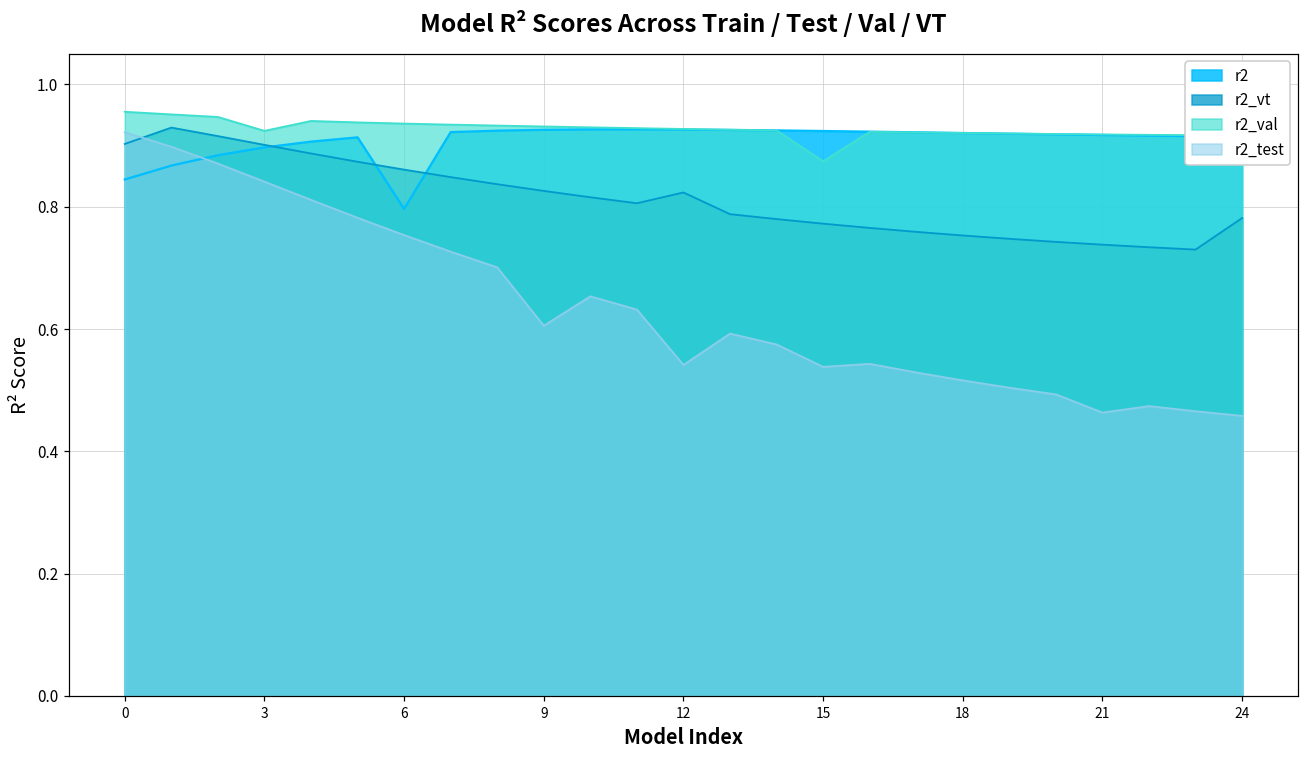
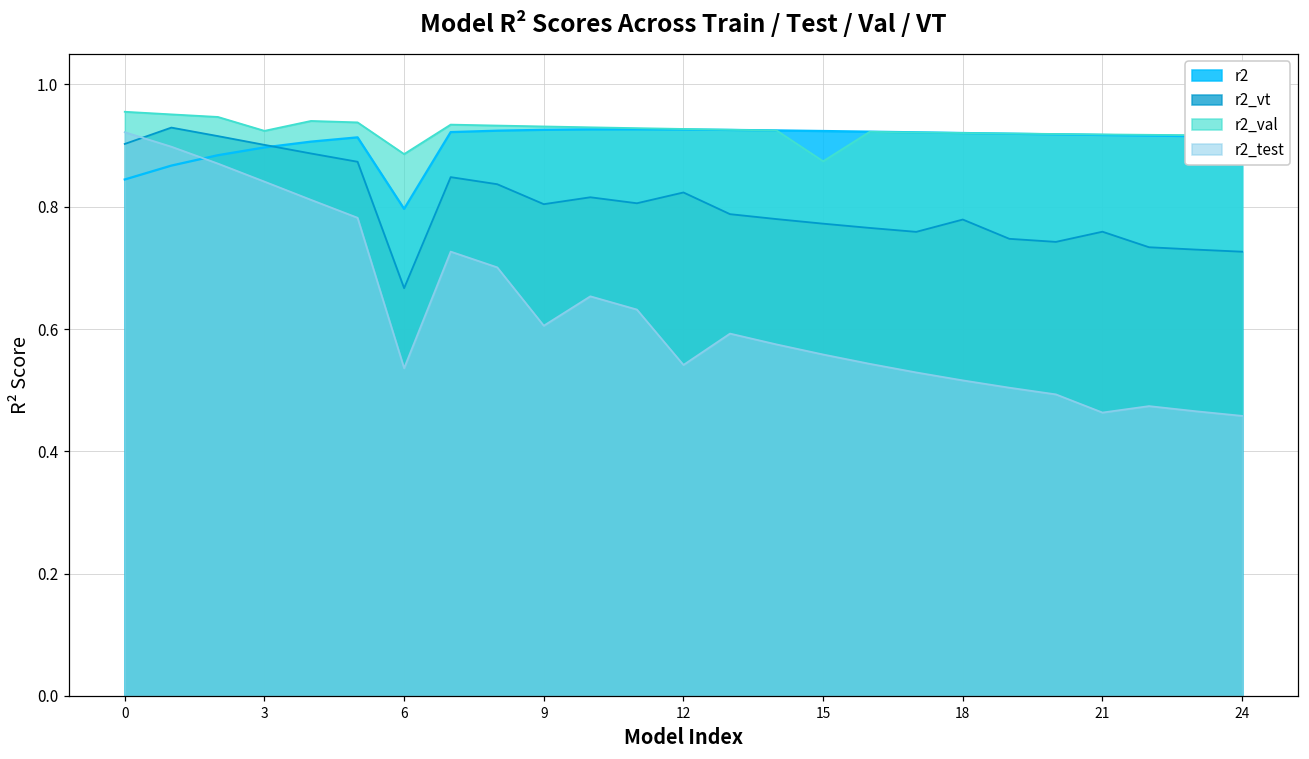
  {
    "r2": {
      "0": 0.84,
      "6": 0.80,
      "9": 0.93,
      "15": 0.92
    },
    "r2_vt": {
      "0": 0.90,
-     "6": 0.86,
-     "9": 0.83,
+     "6": 0.67,
+     "9": 0.80,
      "12": 0.82,
      "15": 0.77,
-     "18": 0.75,
-     "21": 0.74,
-     "24": 0.78
+     "18": 0.78,
+     "21": 0.76,
+     "24": 0.73
    },
    "r2_val": {
      "0": 0.96,
      "3": 0.92,
-     "6": 0.94,
+     "6": 0.89,
      "9": 0.93,
      "15": 0.87
    },
    "r2_test": {
      "0": 0.92,
      "3": 0.84,
-     "6": 0.75,
+     "6": 0.54,
      "9": 0.61,
      "12": 0.54,
-     "15": 0.54,
+     "15": 0.56,
      "18": 0.52,
      "21": 0.46,
      "24": 0.46
    }
  }
